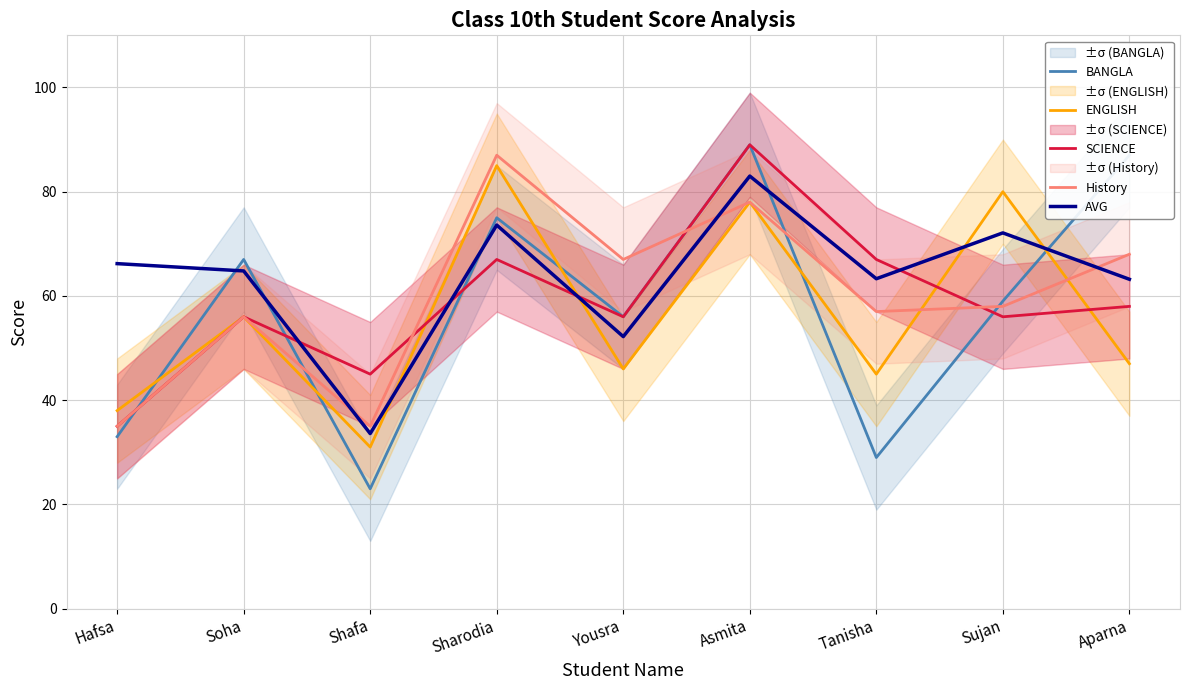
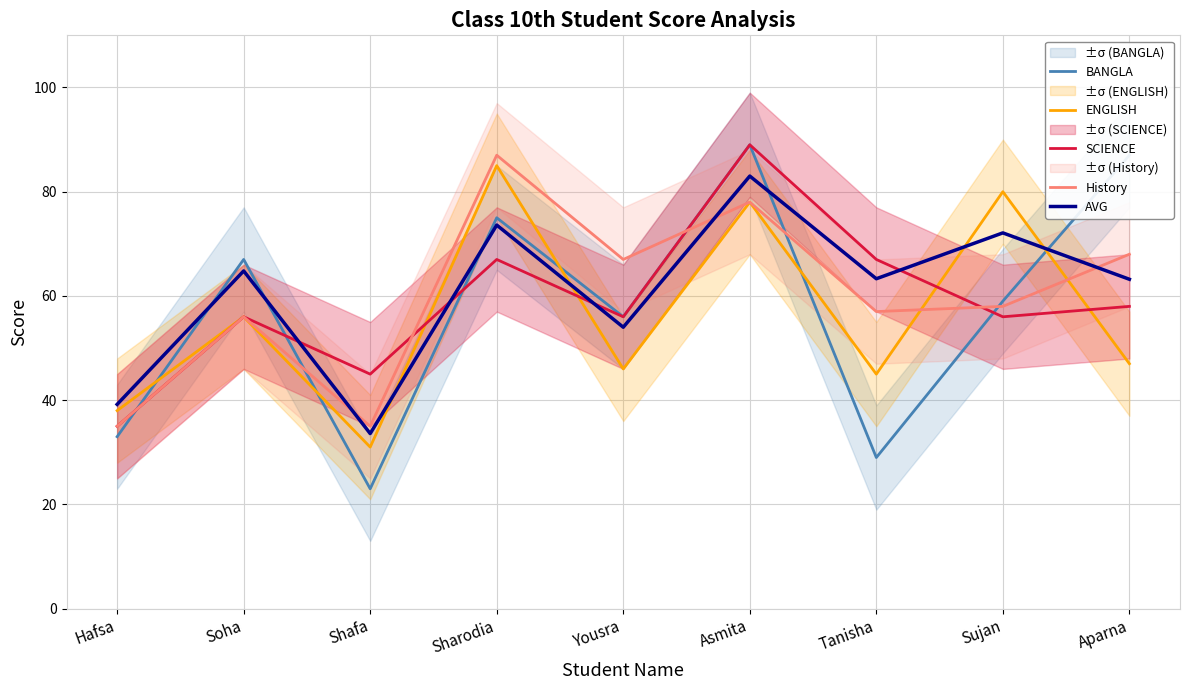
  {
    "AVG": {
-     "Hafsa": 66,
+     "Hafsa": 39,
      "Soha": 65,
      "Shafa": 34,
      "Sharodia": 74,
-     "Yousra": 52,
+     "Yousra": 54,
      "Asmita": 83,
      "Tanisha": 63,
      "Sujan": 72,
      "Aparna": 63
    }
  }
